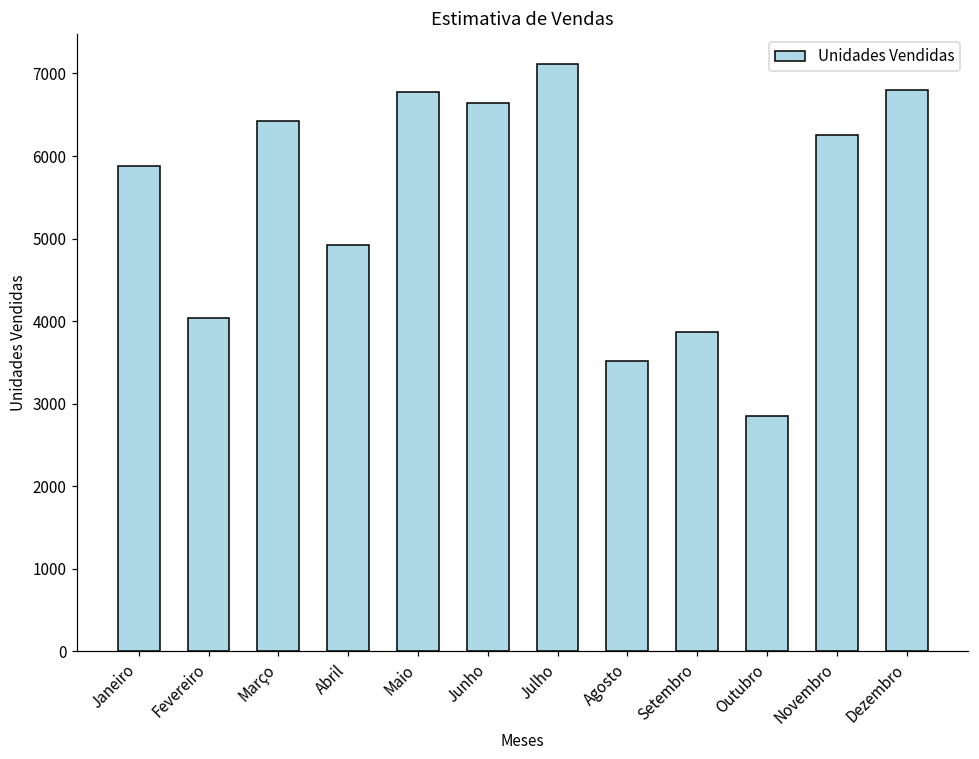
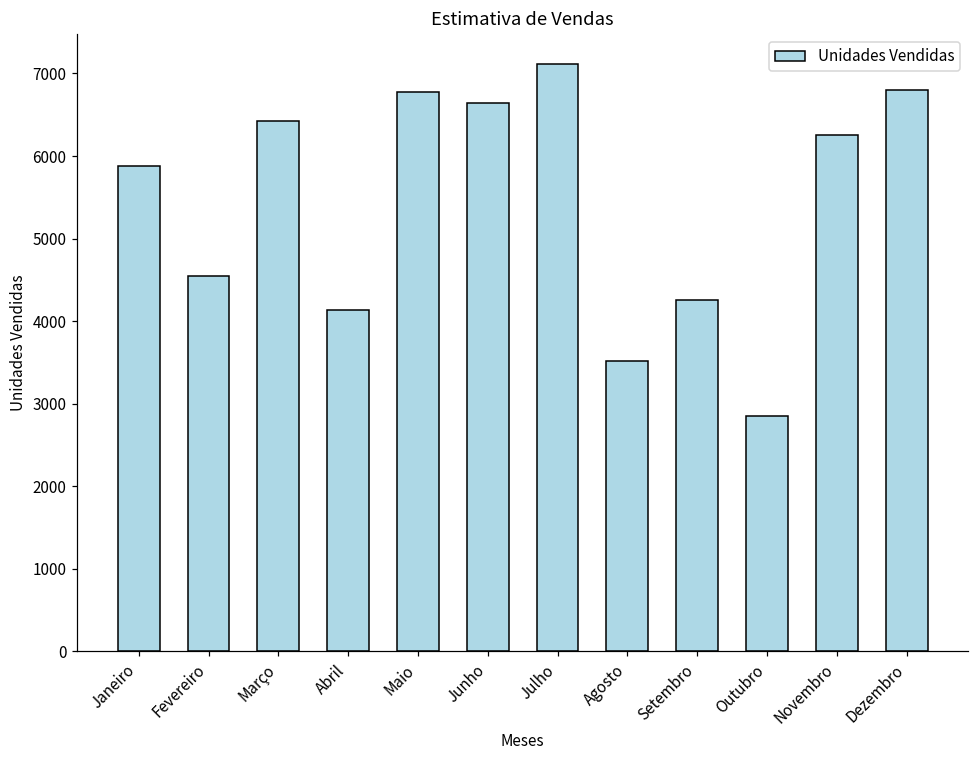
  {
    "Janeiro": 5900,
-   "Fevereiro": 4000,
+   "Fevereiro": 4500,
    "Março": 6400,
-   "Abril": 4900,
+   "Abril": 4100,
    "Maio": 6800,
    "Junho": 6600,
    "Julho": 7100,
    "Agosto": 3500,
-   "Setembro": 3900,
+   "Setembro": 4300,
    "Outubro": 2900,
    "Novembro": 6300,
    "Dezembro": 6800
  }
